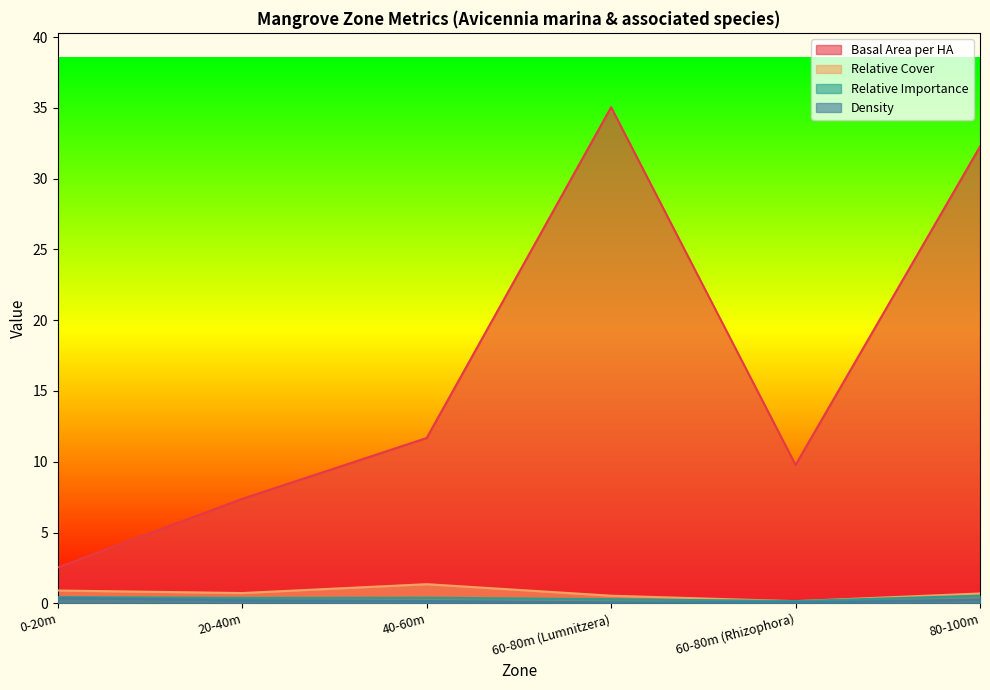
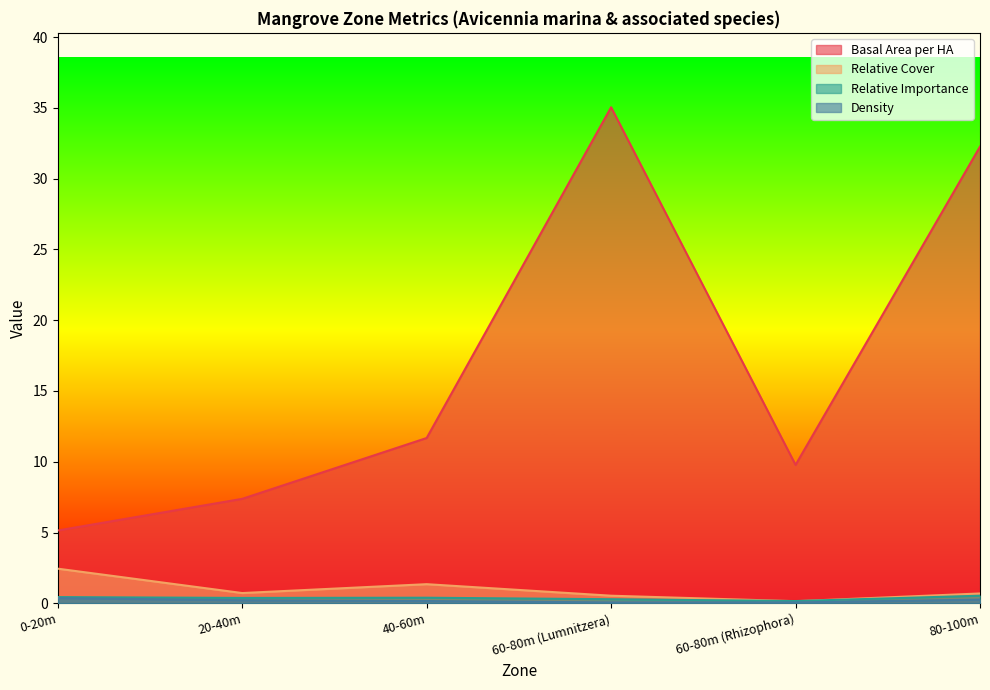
  {
    "Basal Area per HA": {
-     "0-20m": 2.5,
+     "0-20m": 5.1,
      "20-40m": 7.4,
      "40-60m": 11.7,
      "60-80m (Lumnitzera)": 35.0,
      "60-80m (Rhizophora)": 9.8,
      "80-100m": 32.3
    },
    "Relative Cover": {
-     "0-20m": 0.9,
+     "0-20m": 2.4,
      "20-40m": 0.7,
      "40-60m": 1.4,
      "60-80m (Lumnitzera)": 0.5
    }
  }
